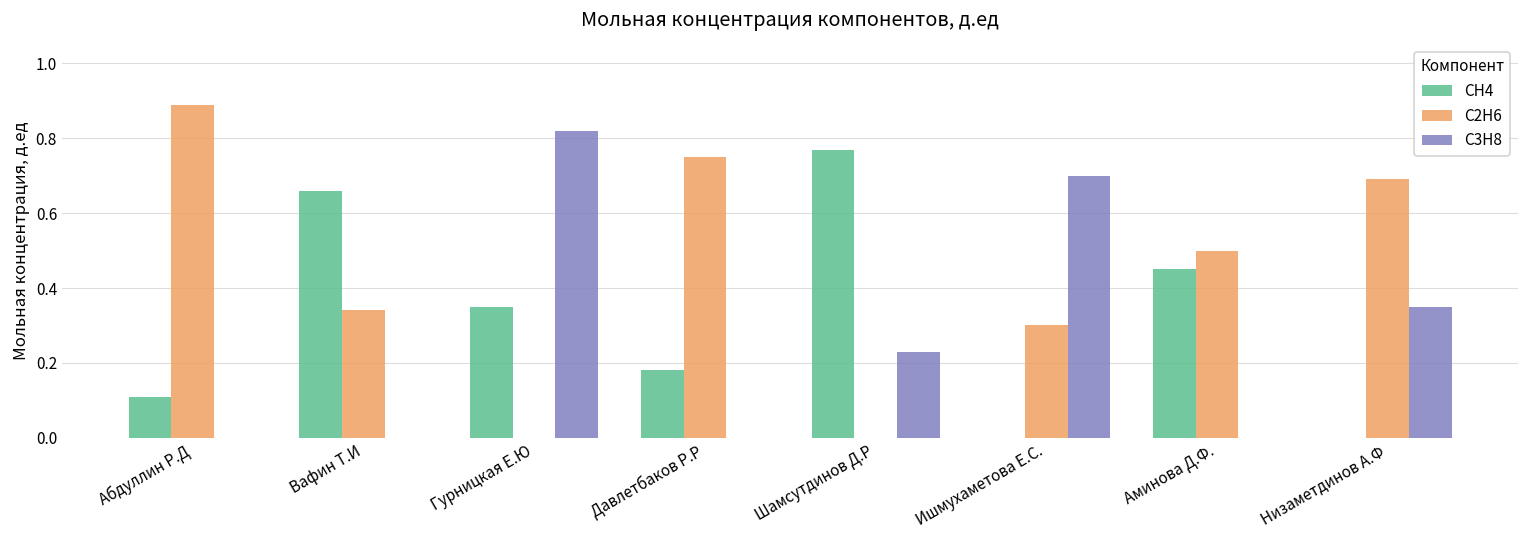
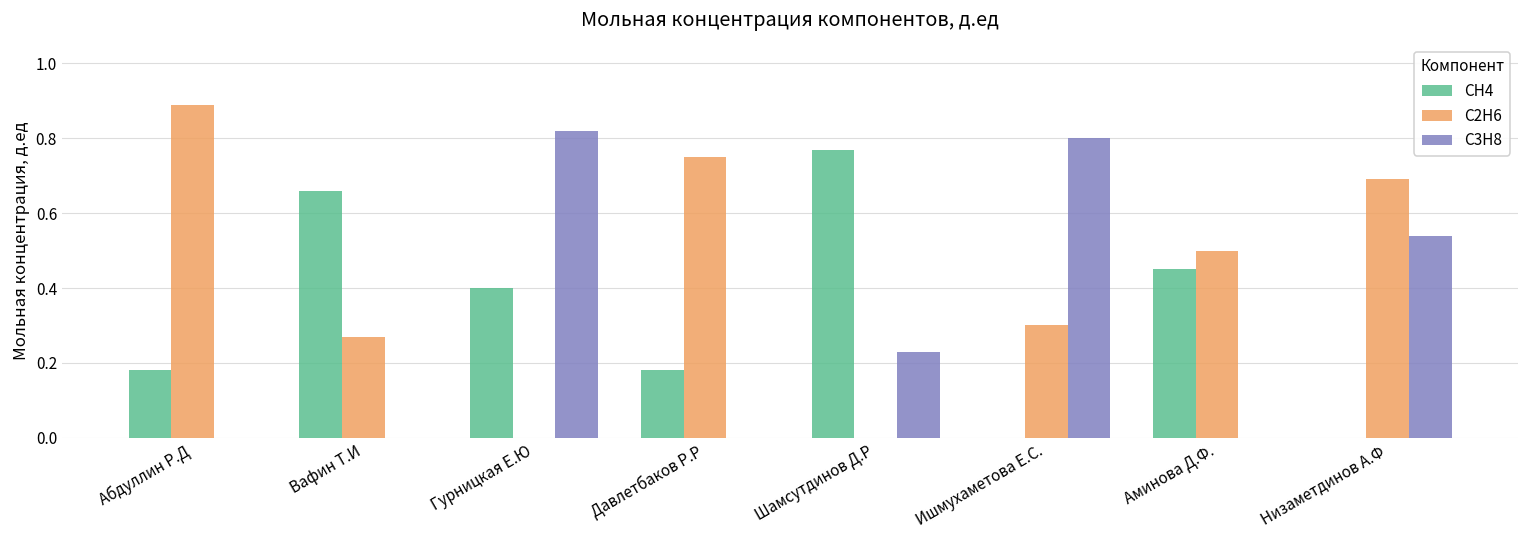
  {
    "CH4": {
-     "Абдуллин Р.Д": 0.11,
+     "Абдуллин Р.Д": 0.18,
      "Вафин Т.И": 0.66,
-     "Гурницкая Е.Ю": 0.35,
+     "Гурницкая Е.Ю": 0.40,
      "Давлетбаков Р.Р": 0.18,
      "Шамсутдинов Д.Р": 0.77,
      "Ишмухаметова Е.С.": 0.00,
      "Аминова Д.Ф.": 0.45,
      "Низаметдинов А.Ф": 0.00
    },
    "C2H6": {
      "Абдуллин Р.Д": 0.89,
-     "Вафин Т.И": 0.34,
+     "Вафин Т.И": 0.27,
      "Гурницкая Е.Ю": 0.00,
      "Давлетбаков Р.Р": 0.75,
      "Шамсутдинов Д.Р": 0.00,
      "Ишмухаметова Е.С.": 0.30,
      "Аминова Д.Ф.": 0.50,
      "Низаметдинов А.Ф": 0.69
    },
    "C3H8": {
      "Абдуллин Р.Д": 0.00,
      "Вафин Т.И": 0.00,
      "Гурницкая Е.Ю": 0.82,
      "Давлетбаков Р.Р": 0.00,
      "Шамсутдинов Д.Р": 0.23,
-     "Ишмухаметова Е.С.": 0.7,
+     "Ишмухаметова Е.С.": 0.8,
      "Аминова Д.Ф.": 0.00,
-     "Низаметдинов А.Ф": 0.35
+     "Низаметдинов А.Ф": 0.54
    }
  }
